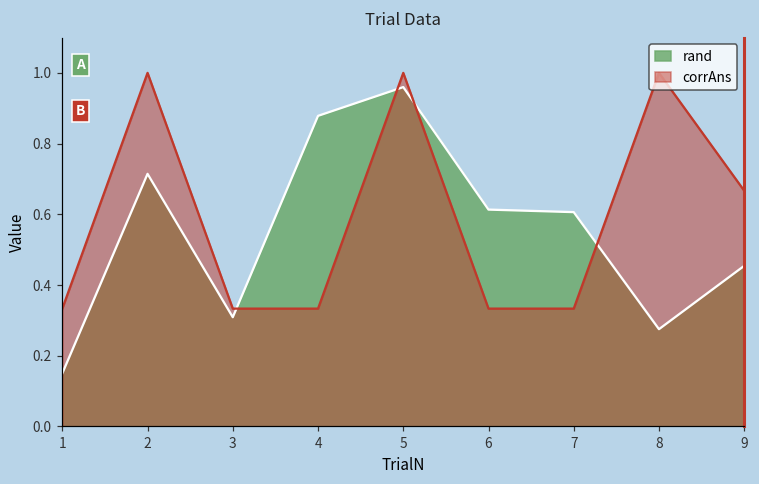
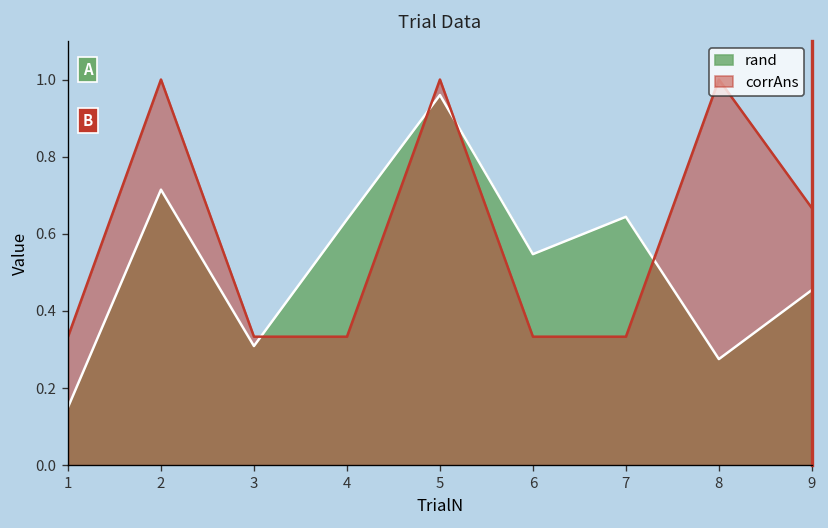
  {
    "rand": {
      "1": 0.15,
      "2": 0.71,
      "3": 0.31,
-     "4": 0.88,
+     "4": 0.64,
      "5": 0.96,
-     "6": 0.61,
-     "7": 0.61,
+     "6": 0.55,
+     "7": 0.64,
      "8": 0.28,
      "9": 0.45
    },
    "corrAns": {
      "1": 0.33,
      "2": 1.00,
      "3": 0.33,
      "4": 0.33,
      "5": 1.00,
      "6": 0.33,
      "7": 0.33,
      "9": 0.67
    }
  }
